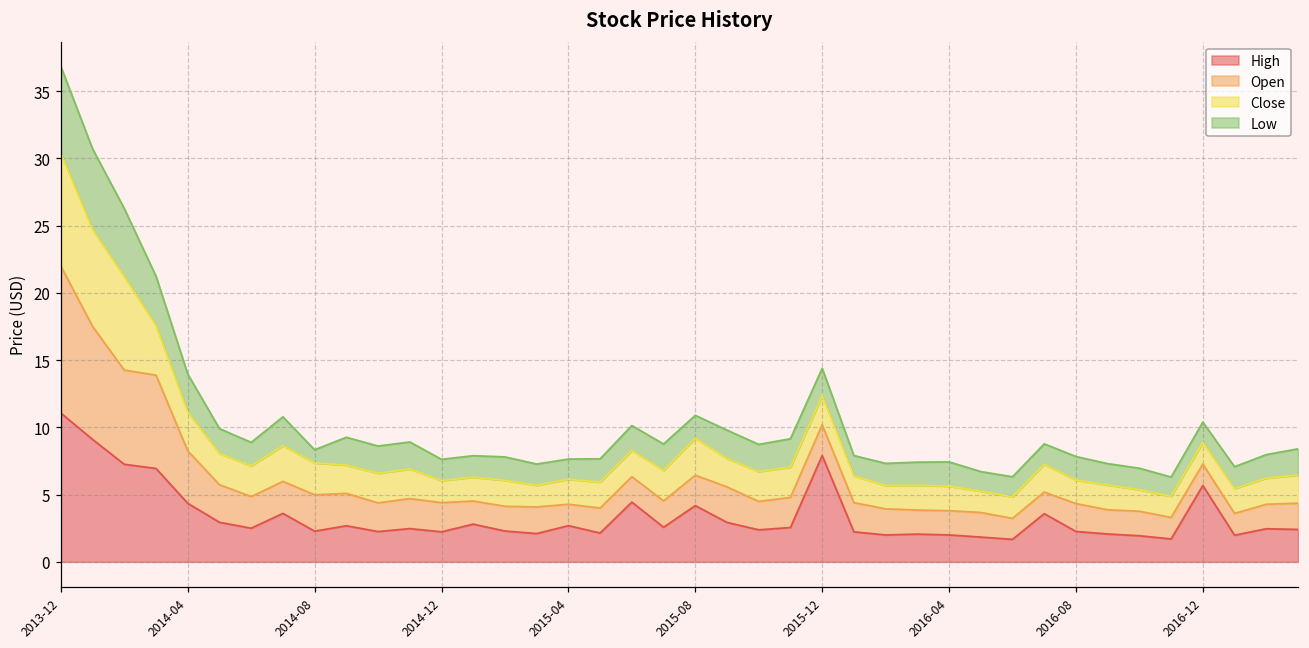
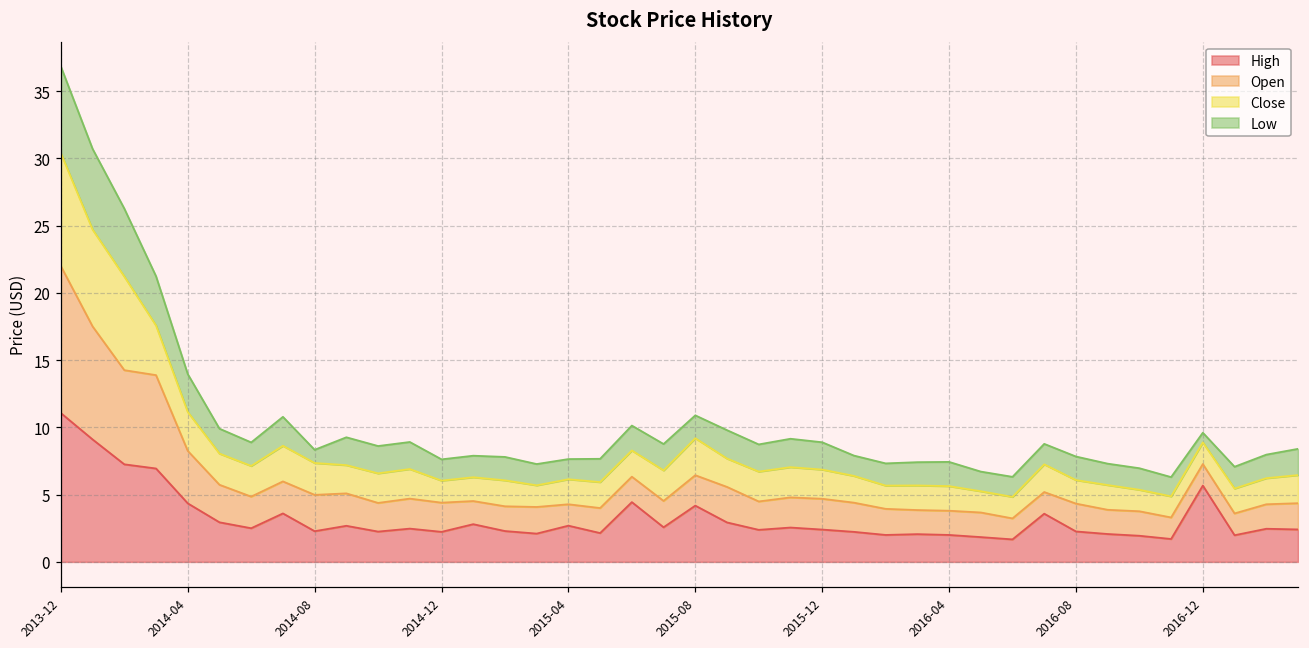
  {
    "High": {
      "2013-12": 11.1,
      "2014-04": 4.4,
      "2014-08": 2.3,
      "2014-12": 2.2,
      "2015-04": 2.7,
      "2015-08": 4.2,
-     "2015-12": 7.9,
+     "2015-12": 2.4,
      "2016-04": 2.0,
      "2016-08": 2.3,
      "2016-12": 5.7
    },
    "Low": {
      "2013-12": 6.4,
      "2014-04": 2.8,
      "2014-08": 1.0,
      "2014-12": 1.6,
      "2015-04": 1.5,
      "2015-08": 1.7,
      "2015-12": 2.0,
      "2016-04": 1.8,
      "2016-08": 1.8,
-     "2016-12": 1.5
+     "2016-12": 0.7
    }
  }
